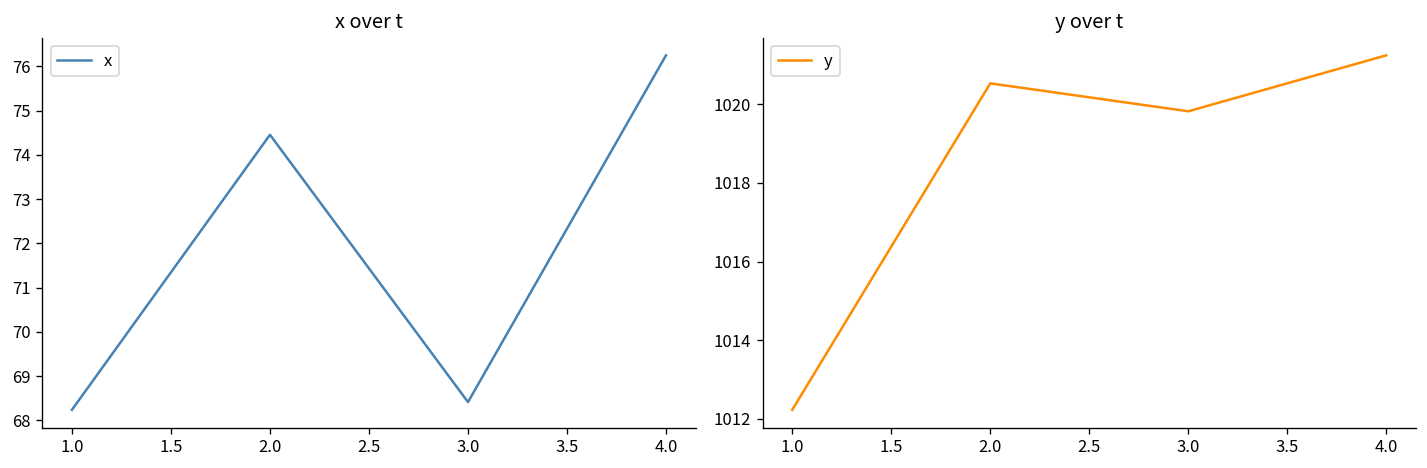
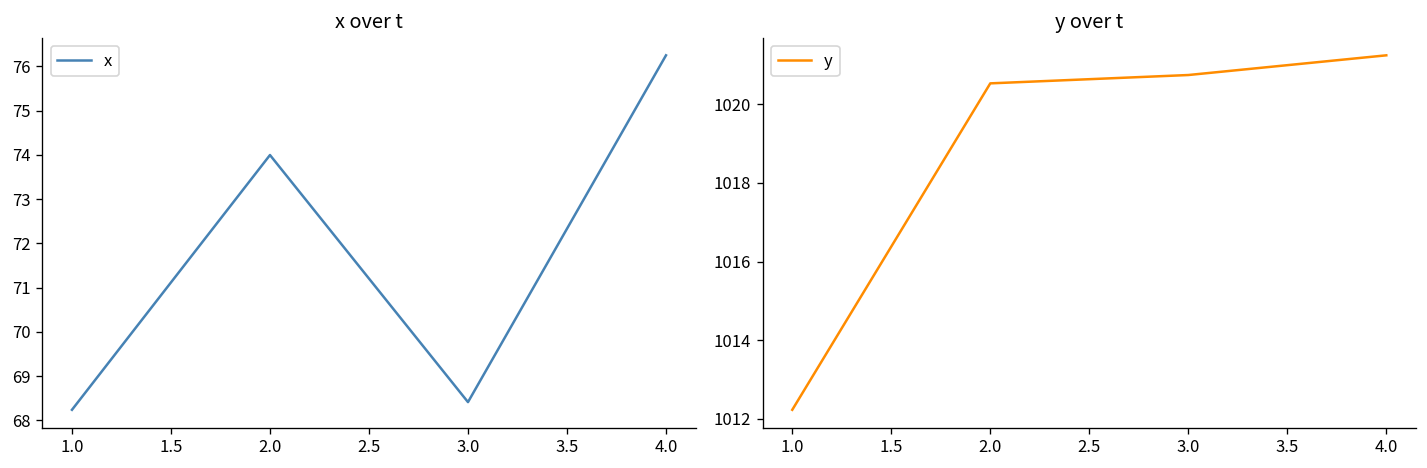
  {
    "x over t": {
      "1.0": 68.2,
-     "2.0": 74.5,
+     "2.0": 74.0,
      "3.0": 68.4,
      "4.0": 76.2
    },
    "y over t": {
      "1.0": 1012.2,
      "2.0": 1020.5,
-     "3.0": 1019.8,
+     "3.0": 1020.7,
      "4.0": 1021.2
    }
  }
